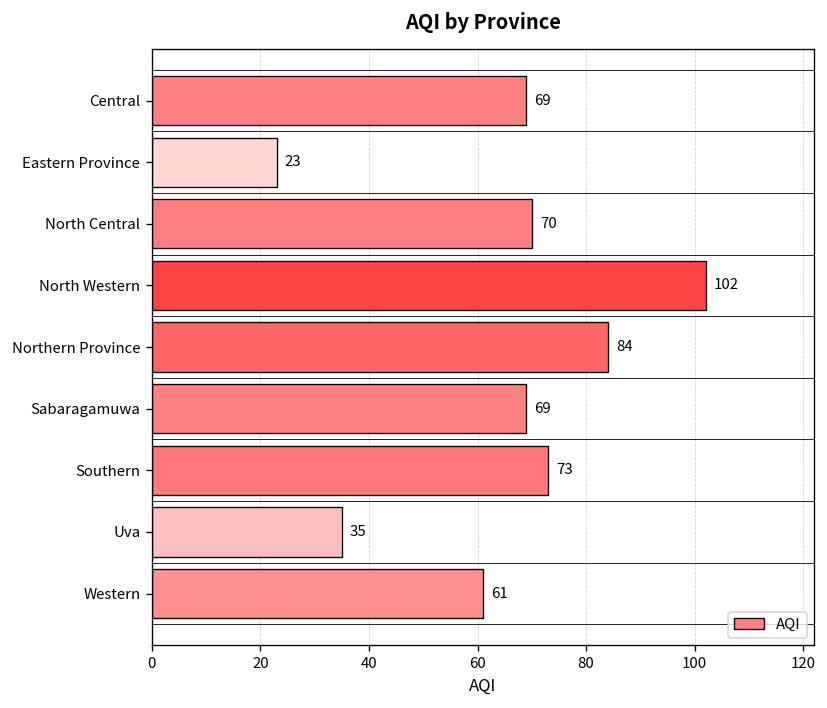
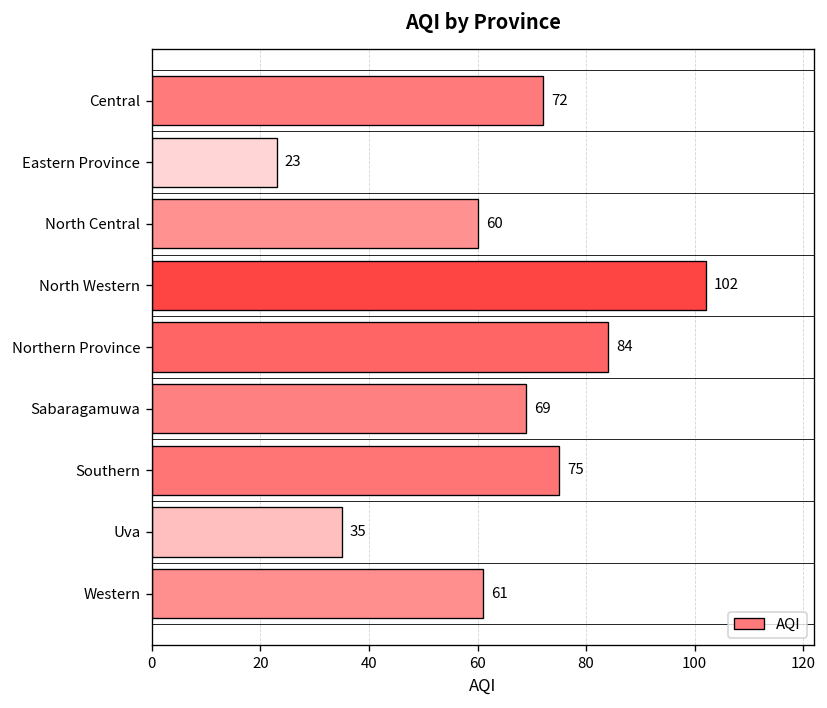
  {
-   "Central": 69,
+   "Central": 72,
    "Eastern Province": 23,
-   "North Central": 70,
+   "North Central": 60,
    "North Western": 102,
    "Northern Province": 84,
    "Sabaragamuwa": 69,
-   "Southern": 73,
+   "Southern": 75,
    "Uva": 35,
    "Western": 61
  }
